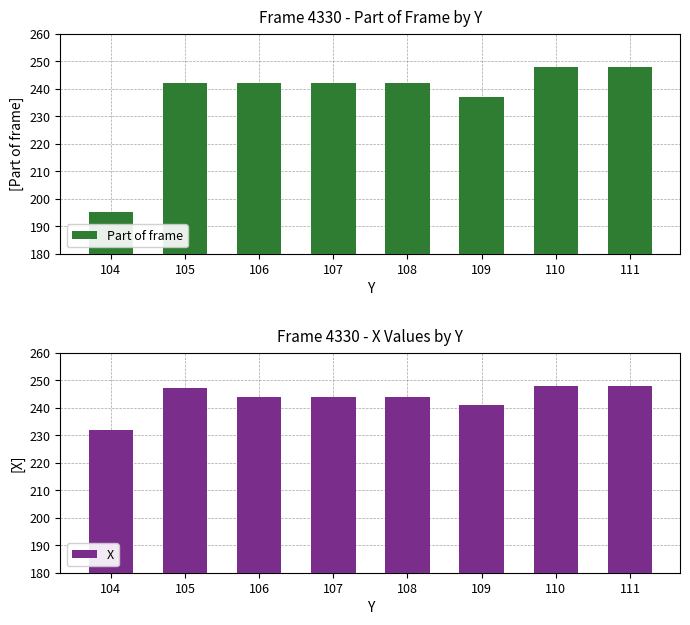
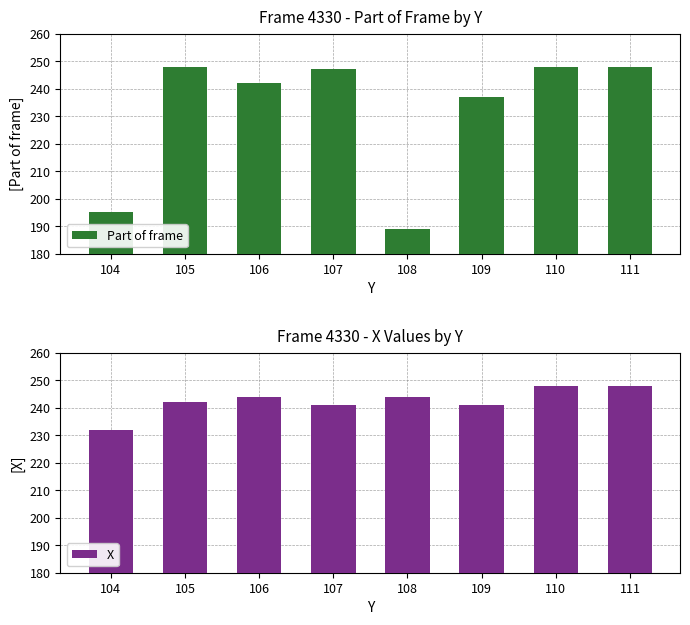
  {
    "Frame 4330 - Part of Frame by Y": {
      "104": 195,
-     "105": 242,
+     "105": 248,
      "106": 242,
-     "107": 242,
-     "108": 242,
+     "107": 247,
+     "108": 189,
      "109": 237,
      "110": 248,
      "111": 248
    },
    "Frame 4330 - X Values by Y": {
      "104": 232,
-     "105": 247,
+     "105": 242,
      "106": 244,
-     "107": 244,
+     "107": 241,
      "108": 244,
      "109": 241,
      "110": 248,
      "111": 248
    }
  }
